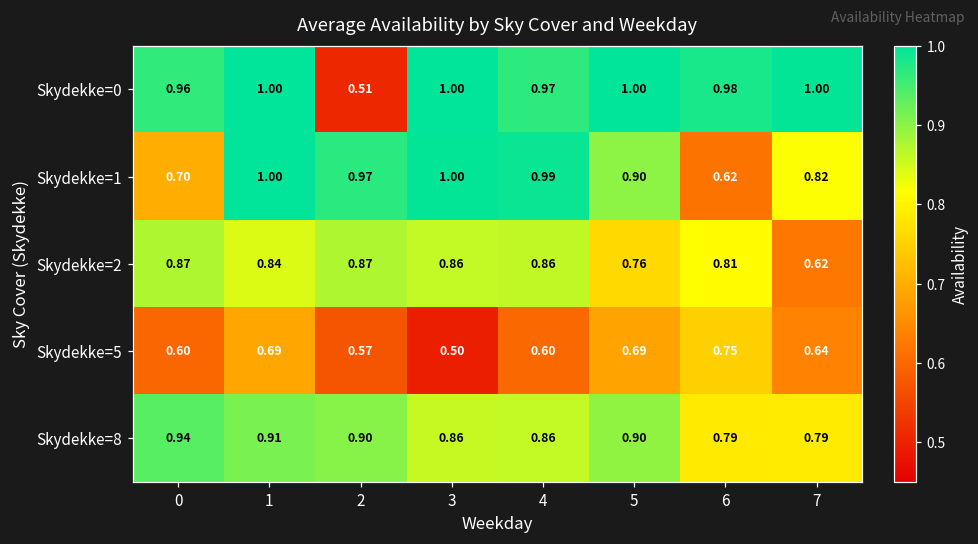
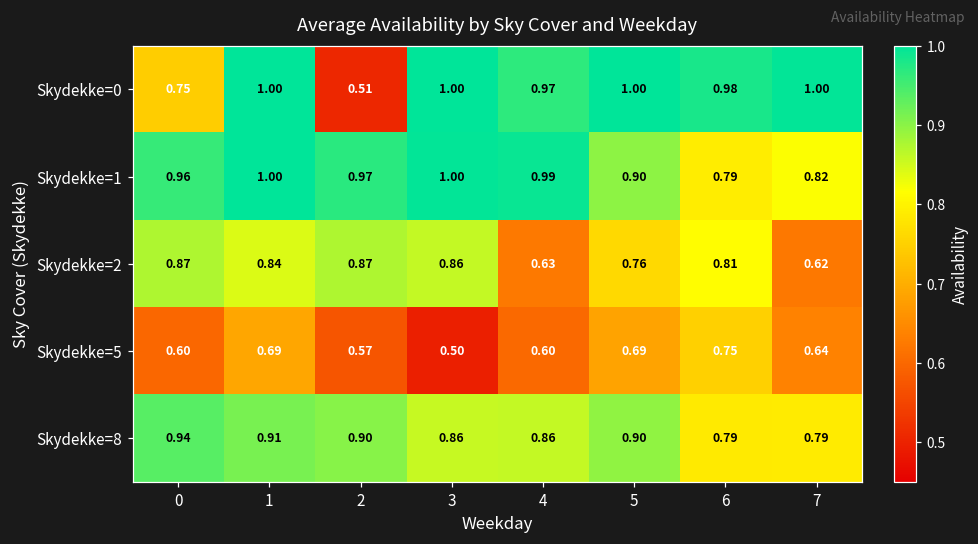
  {
    "Skydekke=0": {
-     "0": 0.96,
+     "0": 0.75,
      "1": 1.00,
      "2": 0.51,
      "3": 1.00,
      "4": 0.97,
      "5": 1.00,
      "6": 0.98,
      "7": 1.00
    },
    "Skydekke=1": {
-     "0": 0.70,
+     "0": 0.96,
      "1": 1.00,
      "2": 0.97,
      "3": 1.00,
      "4": 0.99,
      "5": 0.90,
-     "6": 0.62,
+     "6": 0.79,
      "7": 0.82
    },
    "Skydekke=2": {
      "0": 0.87,
      "1": 0.84,
      "2": 0.87,
      "3": 0.86,
-     "4": 0.86,
+     "4": 0.63,
      "5": 0.76,
      "6": 0.81,
      "7": 0.62
    },
    "Skydekke=5": {
      "0": 0.60,
      "1": 0.69,
      "2": 0.57,
      "3": 0.50,
      "4": 0.60,
      "5": 0.69,
      "6": 0.75,
      "7": 0.64
    },
    "Skydekke=8": {
      "0": 0.94,
      "1": 0.91,
      "2": 0.90,
      "3": 0.86,
      "4": 0.86,
      "5": 0.90,
      "6": 0.79,
      "7": 0.79
    }
  }
